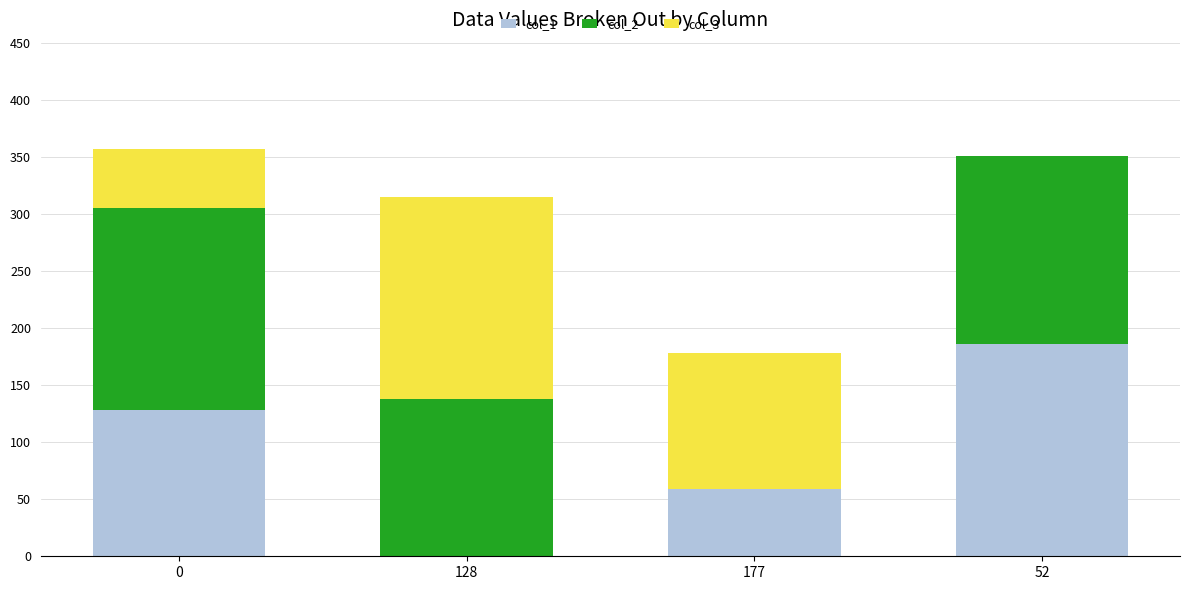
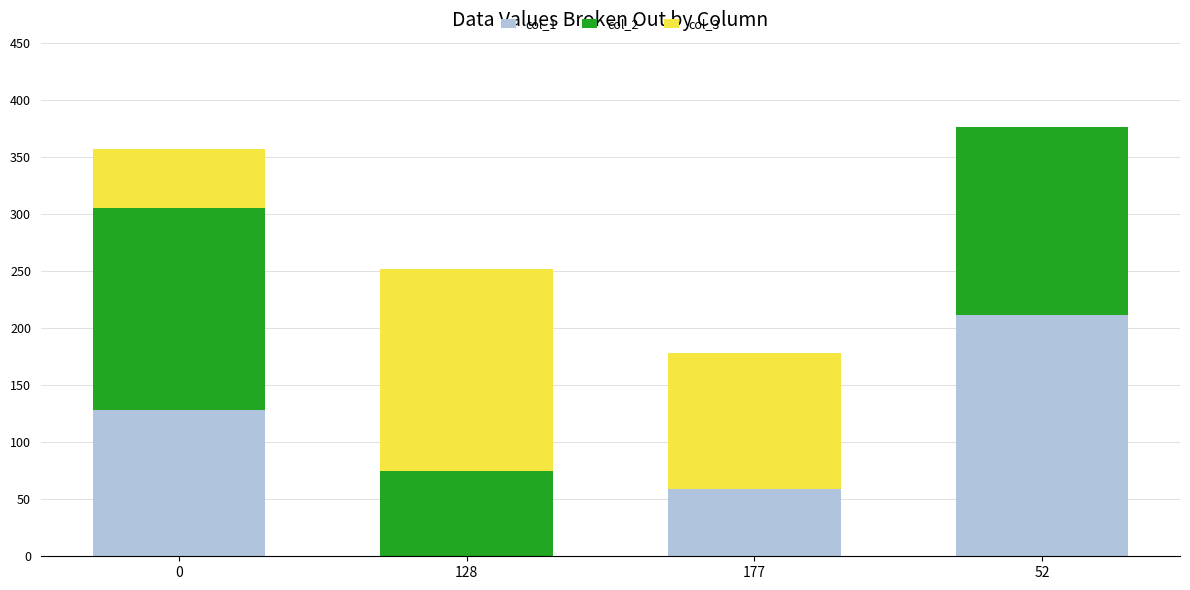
  {
    "col_1": {
      "0": 128,
      "128": 0,
      "177": 59,
-     "52": 186
+     "52": 211
    },
    "col_2": {
      "0": 177,
-     "128": 138,
+     "128": 75,
      "177": 0,
      "52": 165
    },
    "col_3": {
      "0": 52,
      "128": 177,
      "177": 119,
      "52": 0
    }
  }
